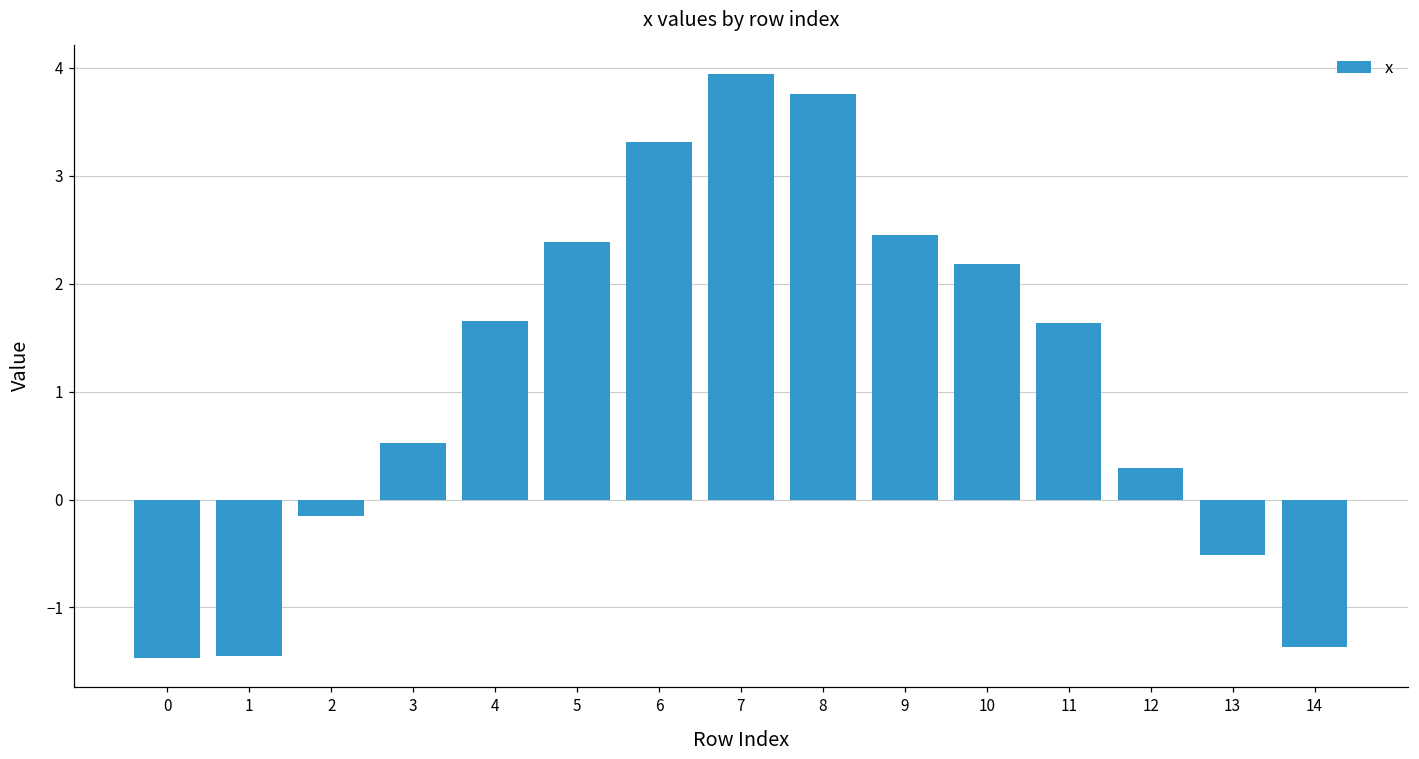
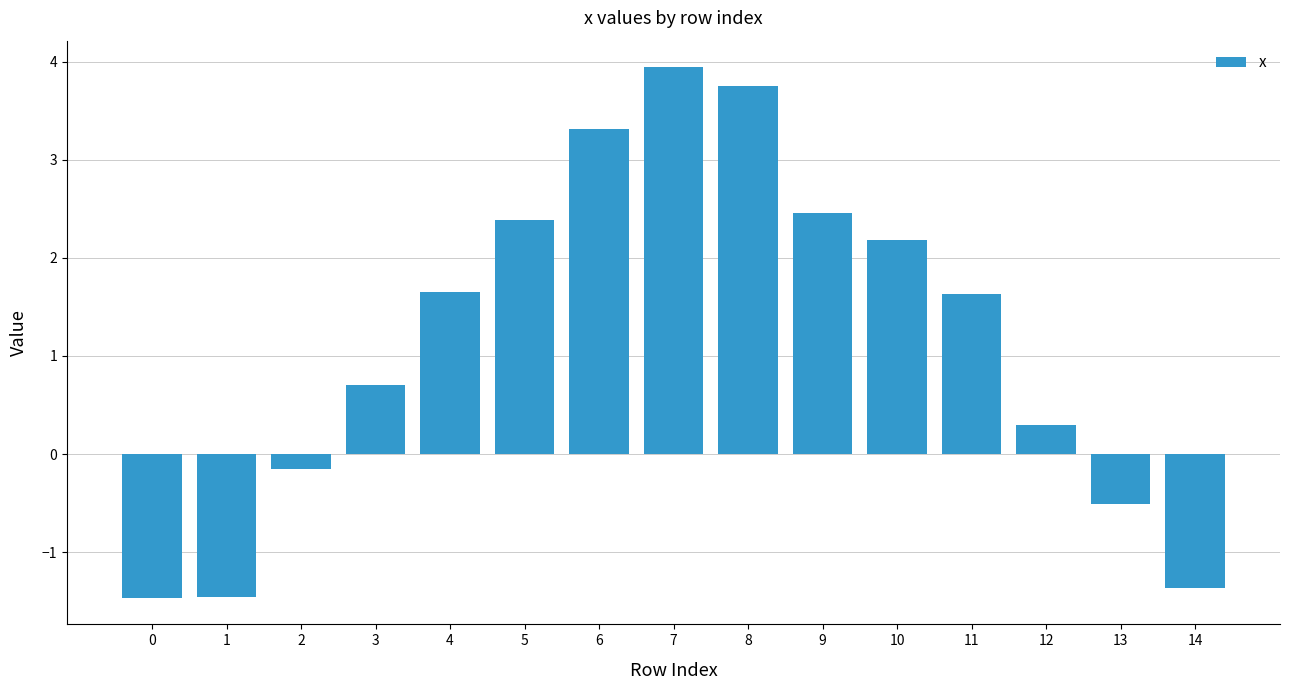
  {
    "0": -1.5,
    "1": -1.5,
    "2": -0.1,
-   "3": 0.5,
+   "3": 0.7,
    "4": 1.7,
    "5": 2.4,
    "6": 3.3,
    "7": 3.9,
    "8": 3.8,
    "9": 2.5,
    "10": 2.2,
    "11": 1.6,
    "12": 0.3,
    "13": -0.5,
    "14": -1.4
  }
